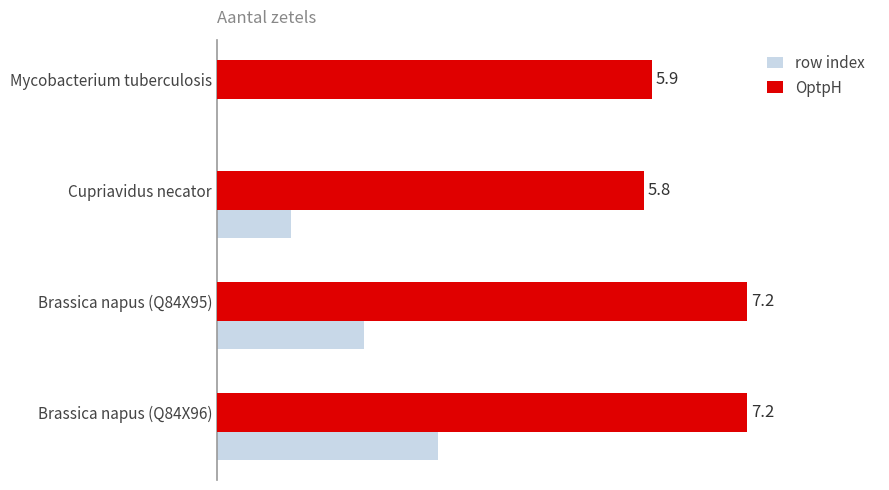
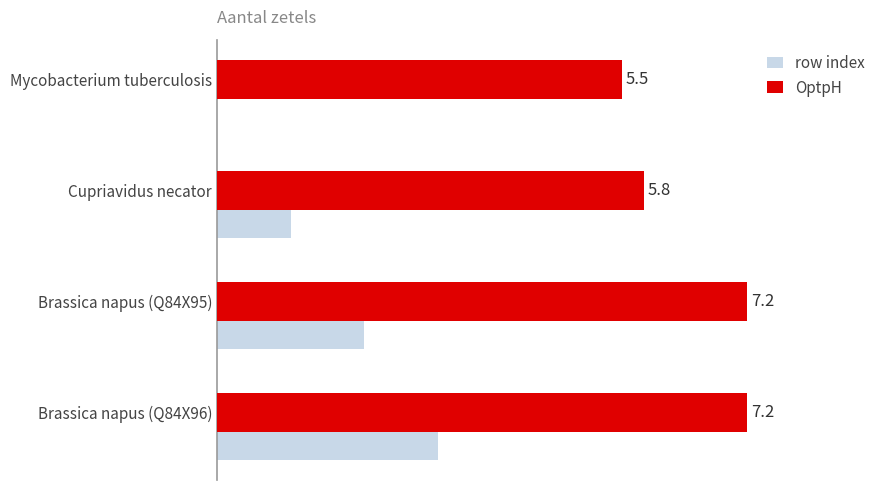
  {
    "OptpH": {
-     "Mycobacterium tuberculosis": 5.9,
+     "Mycobacterium tuberculosis": 5.5,
      "Cupriavidus necator": 5.8,
      "Brassica napus (Q84X95)": 7.2,
      "Brassica napus (Q84X96)": 7.2
    }
  }
